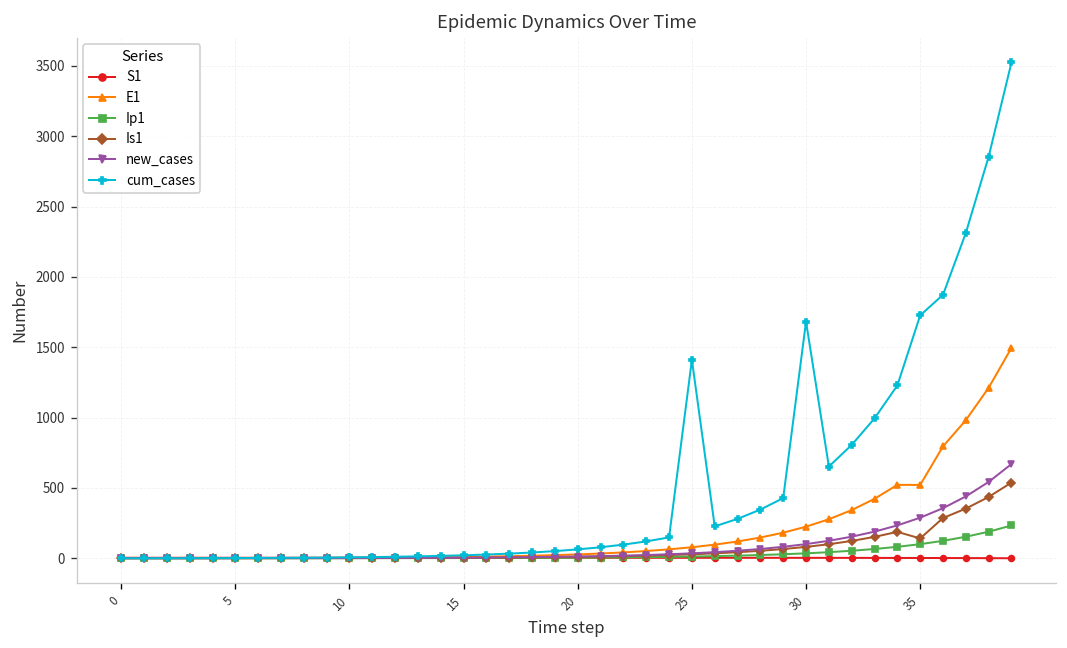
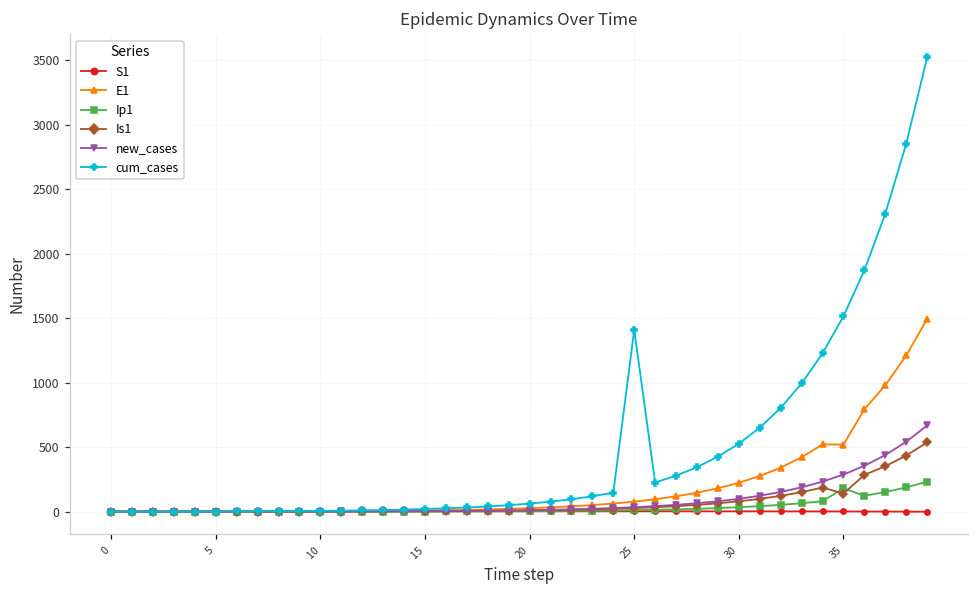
  {
    "S1": {
      "30": 0,
      "35": 0
    },
    "E1": {
      "25": 80,
      "30": 220,
      "35": 520
    },
    "Ip1": {
      "30": 30,
-     "35": 100
+     "35": 180
    },
    "Is1": {
      "35": 140
    },
    "new_cases": {
      "35": 290
    },
    "cum_cases": {
      "20": 60,
      "25": 1410,
-     "30": 1680,
-     "35": 1730
+     "30": 530,
+     "35": 1520
    }
  }
